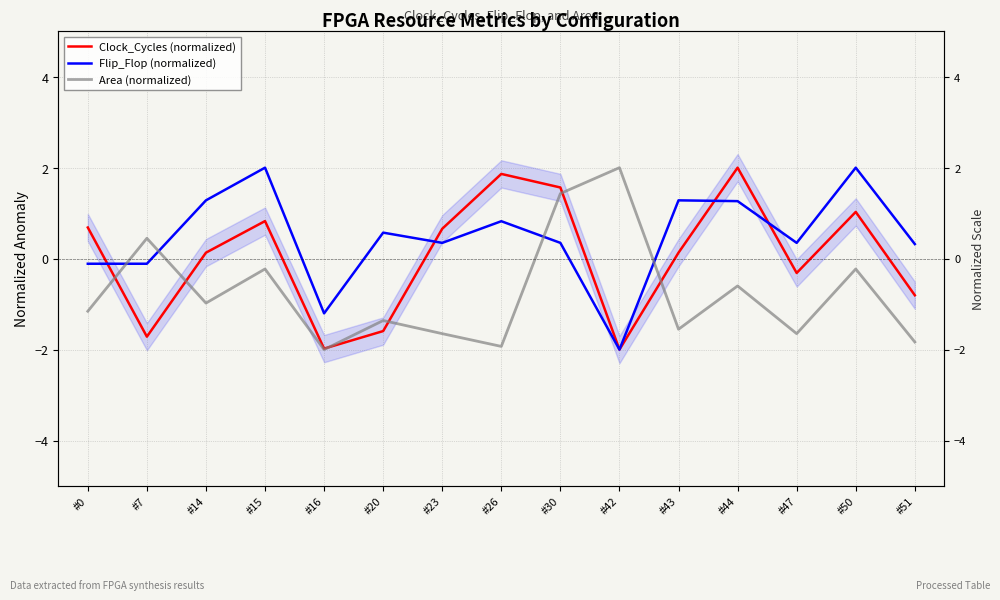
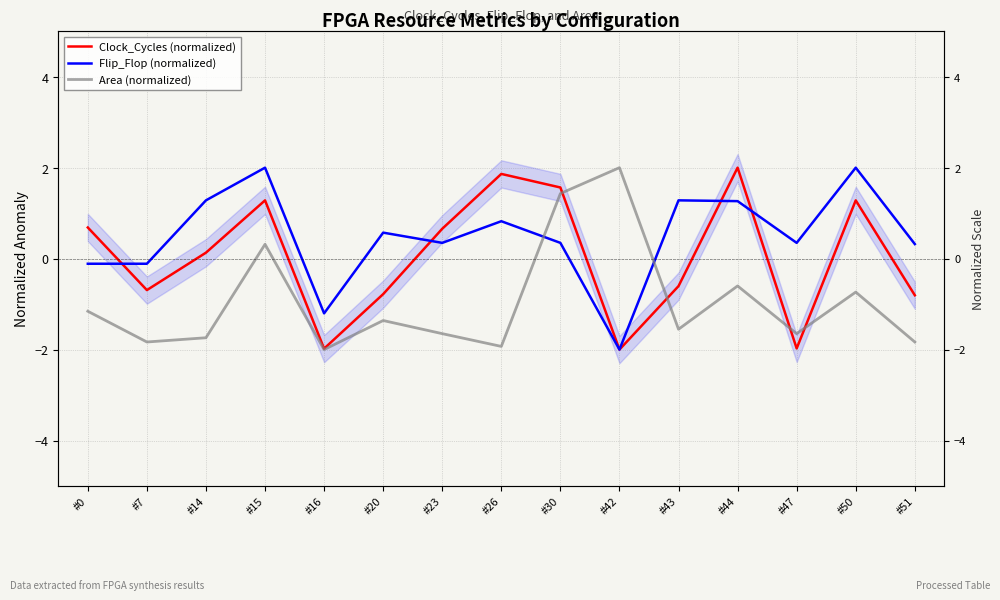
  {
    "Clock_Cycles (normalized)": {
      "#0": 0.7,
-     "#7": -1.7,
+     "#7": -0.7,
      "#14": 0.1,
-     "#15": 0.8,
-     "#20": -1.6,
+     "#15": 1.3,
+     "#20": -0.8,
      "#23": 0.7,
      "#26": 1.9,
      "#30": 1.6,
-     "#43": 0.1,
+     "#43": -0.6,
      "#44": 2.0,
-     "#47": -0.3,
-     "#50": 1.0,
+     "#47": -2.0,
+     "#50": 1.3,
      "#51": -0.8
    },
    "Area (normalized)": {
      "#0": -1.2,
-     "#7": 0.4,
-     "#14": -1.0,
-     "#15": -0.2,
+     "#7": -1.8,
+     "#14": -1.7,
+     "#15": 0.3,
      "#20": -1.4,
      "#23": -1.7,
      "#26": -1.9,
      "#30": 1.4,
      "#42": 2.0,
      "#43": -1.6,
      "#44": -0.6,
-     "#50": -0.2,
+     "#50": -0.7,
      "#51": -1.8
    }
  }
